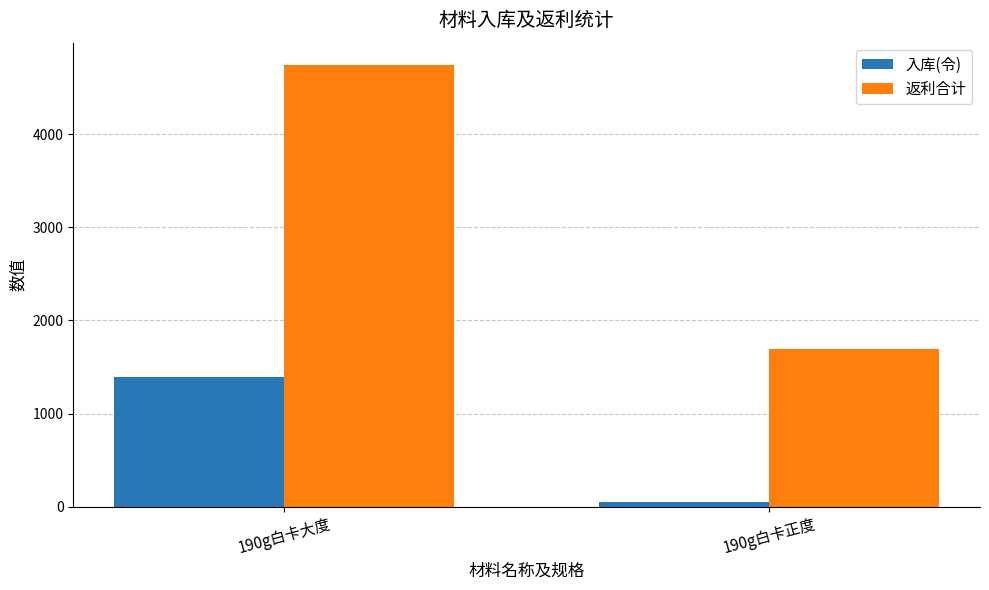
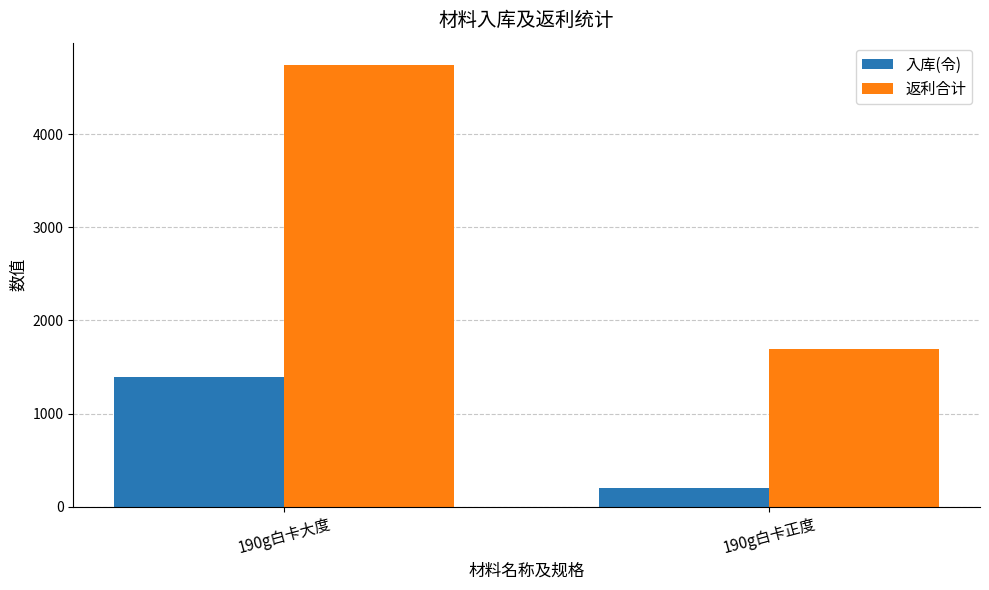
  {
    "入库(令)": {
      "190g白卡大度": 1400,
-     "190g白卡正度": 100
+     "190g白卡正度": 200
    },
    "返利合计": {
      "190g白卡大度": 4700,
      "190g白卡正度": 1700
    }
  }
